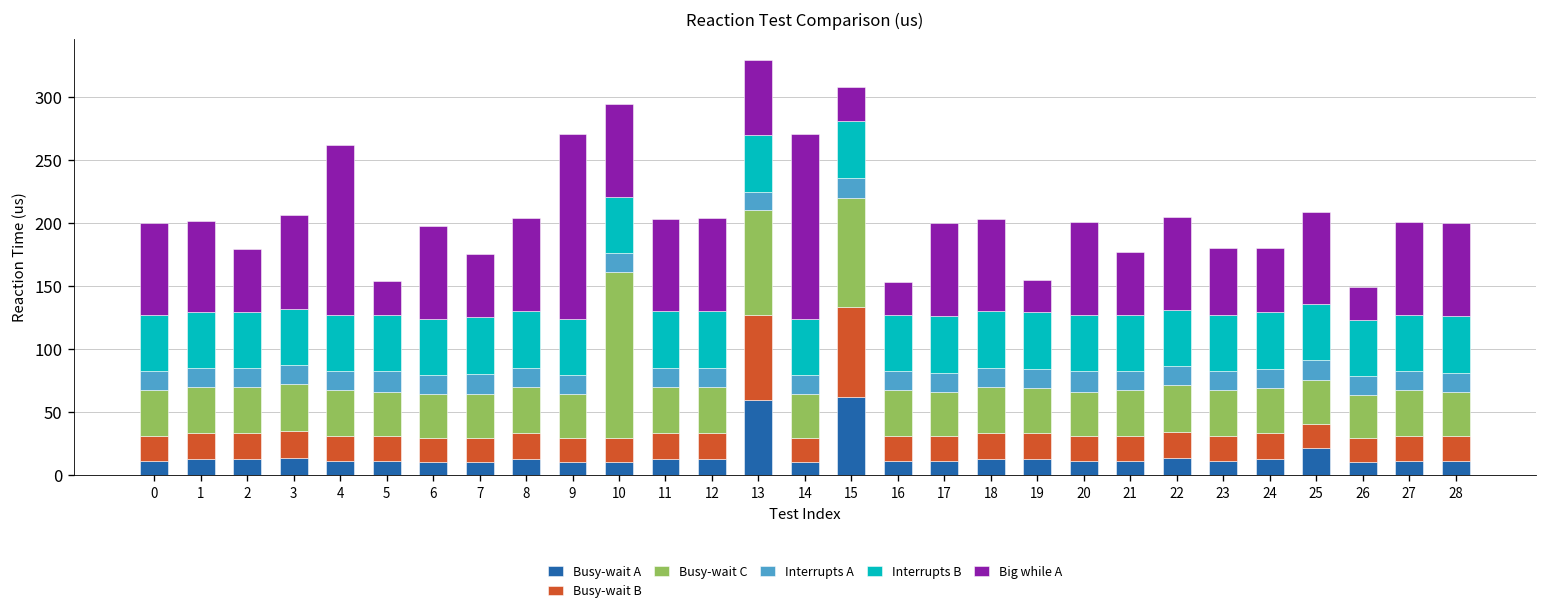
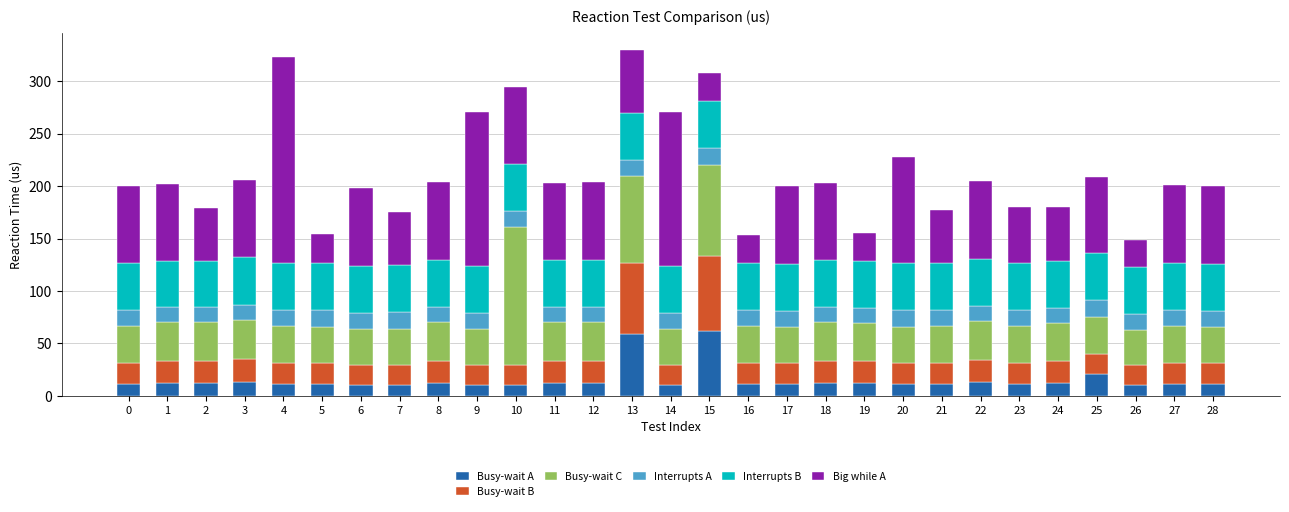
  {
    "Busy-wait A": {
      "0": 11,
      "1": 12,
      "2": 12,
      "3": 13,
      "4": 11,
      "5": 11,
      "6": 10,
      "7": 10,
      "8": 12,
      "9": 10,
      "10": 10,
      "11": 12,
      "12": 12,
      "13": 59,
      "14": 10,
      "15": 62,
      "16": 11,
      "17": 11,
      "18": 12,
      "19": 12,
      "20": 11,
      "21": 11,
      "22": 13,
      "23": 11,
      "24": 12,
      "25": 21,
      "26": 10,
      "27": 11,
      "28": 11
    },
    "Busy-wait B": {
      "0": 20,
      "1": 21,
      "2": 21,
      "3": 22,
      "4": 20,
      "5": 20,
      "6": 19,
      "7": 19,
      "8": 21,
      "9": 19,
      "10": 19,
      "11": 21,
      "12": 21,
      "13": 68,
      "14": 19,
      "15": 71,
      "16": 20,
      "17": 20,
      "18": 21,
      "19": 21,
      "20": 20,
      "21": 20,
      "22": 21,
      "23": 20,
      "24": 21,
      "25": 19,
      "26": 19,
      "27": 20,
      "28": 20
    },
    "Busy-wait C": {
      "0": 36,
      "1": 37,
      "2": 37,
      "3": 37,
      "4": 36,
      "5": 35,
      "6": 35,
      "7": 35,
      "8": 37,
      "9": 35,
      "10": 132,
      "11": 37,
      "12": 37,
      "13": 83,
      "14": 35,
      "15": 87,
      "16": 36,
      "17": 35,
      "18": 37,
      "19": 36,
      "20": 35,
      "21": 36,
      "22": 37,
      "23": 36,
      "24": 36,
      "25": 35,
      "26": 34,
      "27": 36,
      "28": 35
    },
    "Interrupts A": {
      "0": 15,
      "1": 15,
      "2": 15,
      "3": 15,
      "4": 15,
      "5": 16,
      "6": 15,
      "7": 16,
      "8": 15,
      "9": 15,
      "10": 15,
      "11": 15,
      "12": 15,
      "13": 15,
      "14": 15,
      "15": 16,
      "16": 15,
      "17": 15,
      "18": 15,
      "19": 15,
      "20": 16,
      "21": 15,
      "22": 15,
      "23": 15,
      "24": 15,
      "25": 16,
      "26": 15,
      "27": 15,
      "28": 15
    },
    "Interrupts B": {
      "0": 45,
      "1": 44,
      "2": 44,
      "3": 45,
      "4": 45,
      "5": 45,
      "6": 45,
      "7": 45,
      "8": 45,
      "9": 45,
      "10": 45,
      "11": 45,
      "12": 45,
      "13": 45,
      "14": 45,
      "15": 45,
      "16": 45,
      "17": 45,
      "18": 45,
      "19": 45,
      "20": 45,
      "21": 45,
      "22": 45,
      "23": 45,
      "24": 45,
      "25": 45,
      "26": 45,
      "27": 45,
      "28": 45
    },
    "Big while A": {
      "0": 73,
      "1": 73,
      "2": 50,
      "3": 74,
-     "4": 135,
+     "4": 196,
      "5": 27,
      "6": 74,
      "7": 50,
      "8": 74,
      "9": 147,
      "10": 74,
      "11": 73,
      "12": 74,
      "13": 60,
      "14": 147,
      "15": 27,
      "16": 26,
      "17": 74,
      "18": 73,
      "19": 26,
-     "20": 74,
+     "20": 101,
      "21": 50,
      "22": 74,
      "23": 53,
      "24": 51,
      "25": 73,
      "26": 26,
      "27": 74,
      "28": 74
    }
  }
